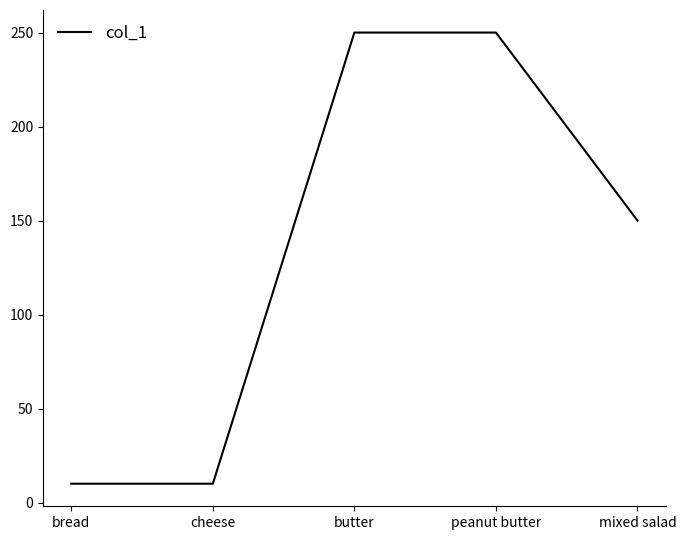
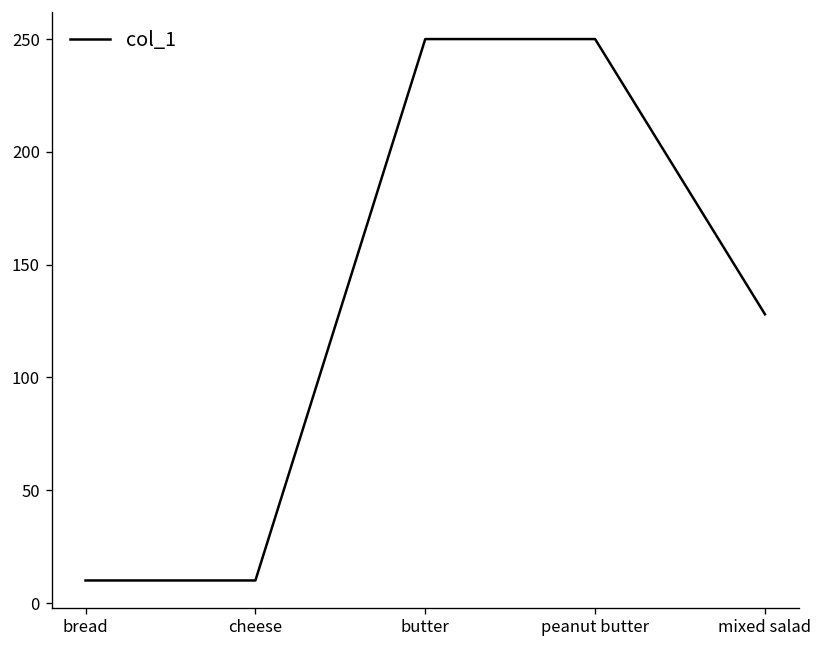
  {
    "bread": 10,
    "cheese": 10,
    "butter": 250,
    "peanut butter": 250,
-   "mixed salad": 150
+   "mixed salad": 128
  }
